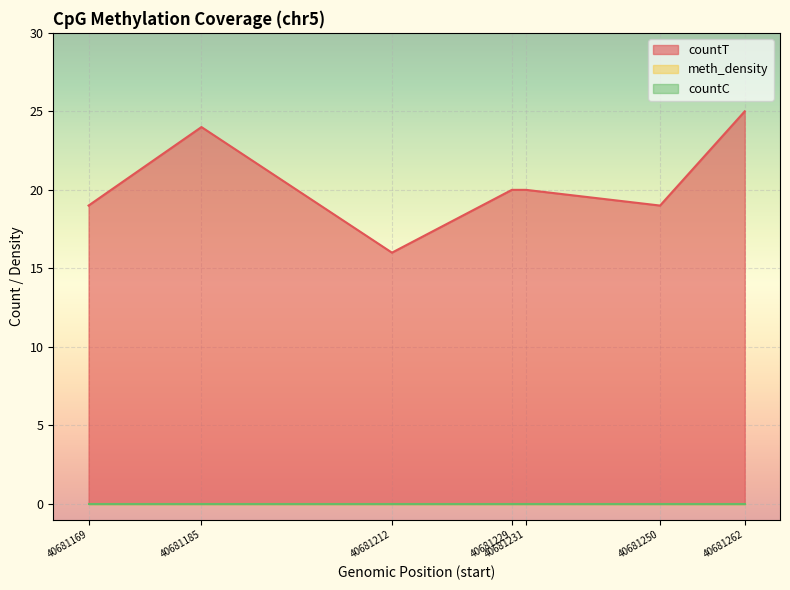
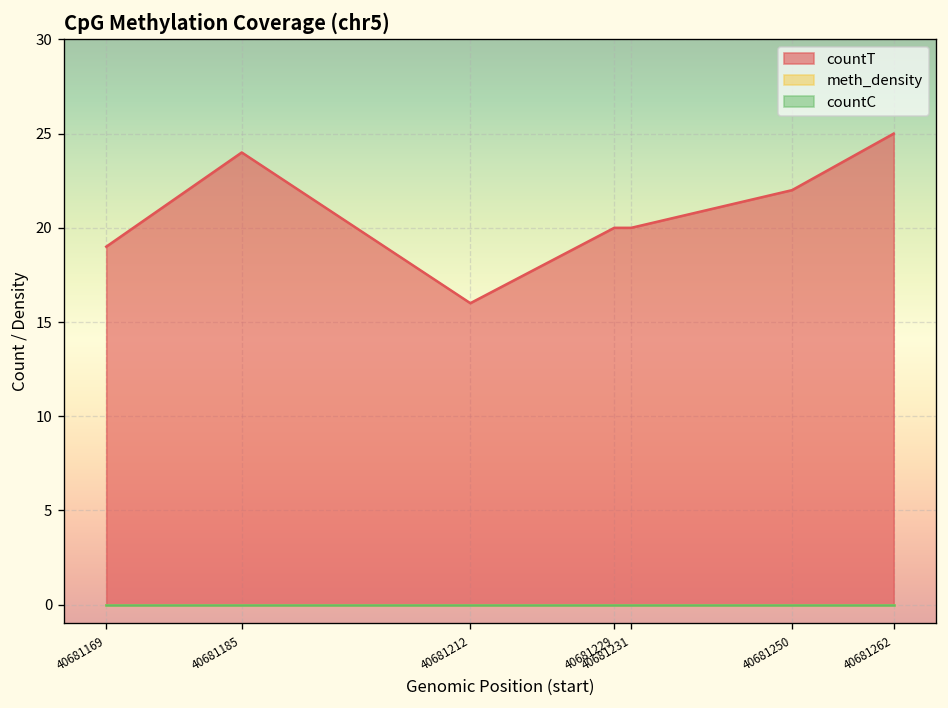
  {
    "countT": {
      "40681169": 19,
      "40681185": 24,
      "40681212": 16,
      "40681229": 20,
      "40681231": 20,
-     "40681250": 19,
+     "40681250": 22,
      "40681262": 25
    },
    "countC": {
      "40681169": 0,
      "40681185": 0,
      "40681212": 0,
      "40681229": 0,
      "40681231": 0,
      "40681250": 0,
      "40681262": 0
    }
  }
